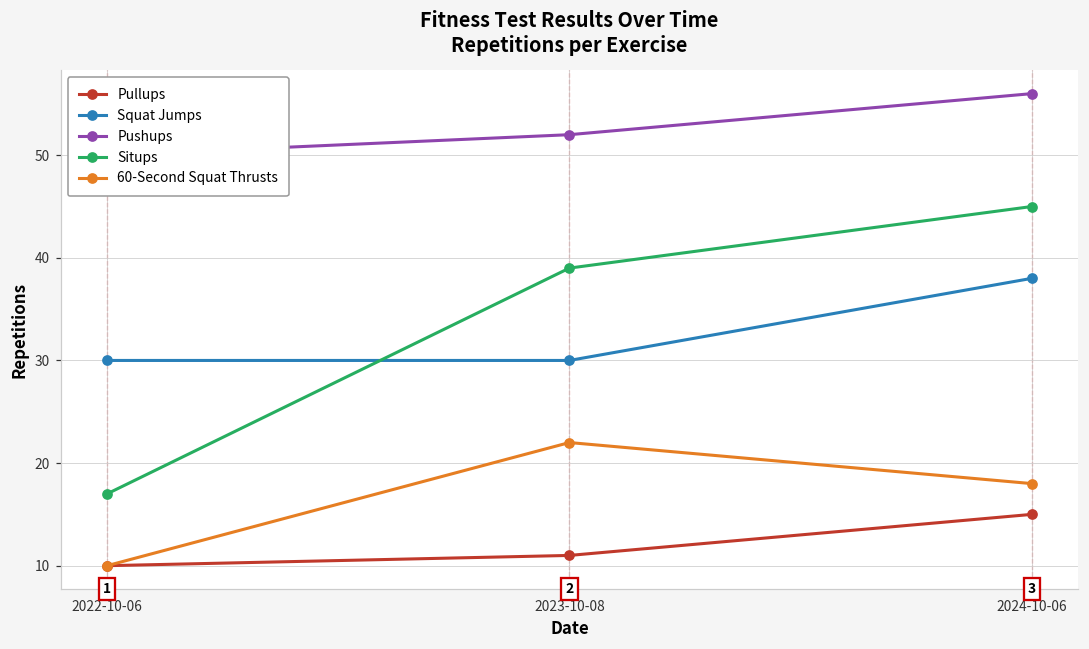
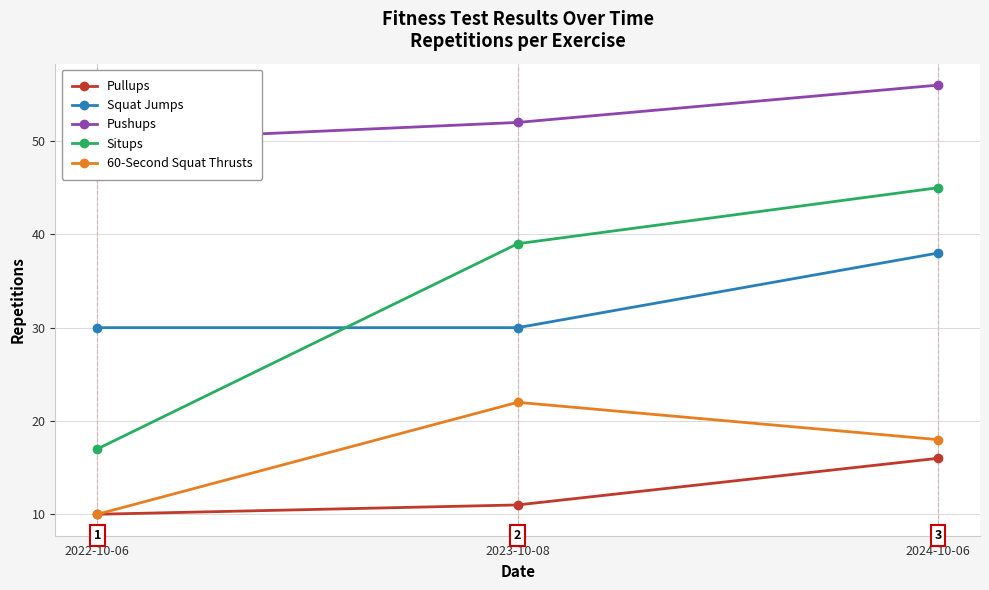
  {
    "Pullups": {
-     "2024-10-06": 15
+     "2024-10-06": 16
    },
    "Squat Jumps": {
      "2022-10-06": 30,
      "2023-10-08": 30,
      "2024-10-06": 38
    },
    "Pushups": {
      "2023-10-08": 52,
      "2024-10-06": 56
    },
    "Situps": {
      "2022-10-06": 17,
      "2023-10-08": 39,
      "2024-10-06": 45
    },
    "60-Second Squat Thrusts": {
      "2023-10-08": 22,
      "2024-10-06": 18
    }
  }
